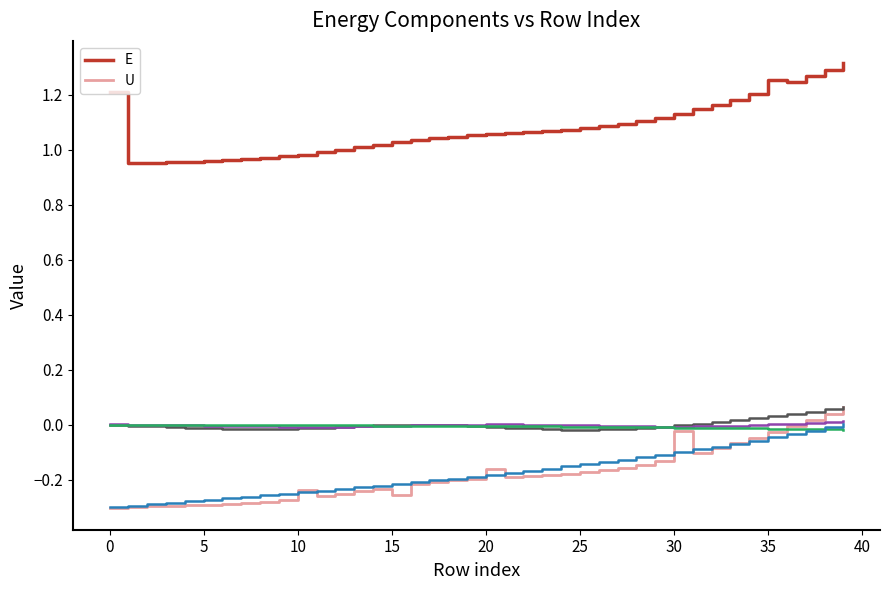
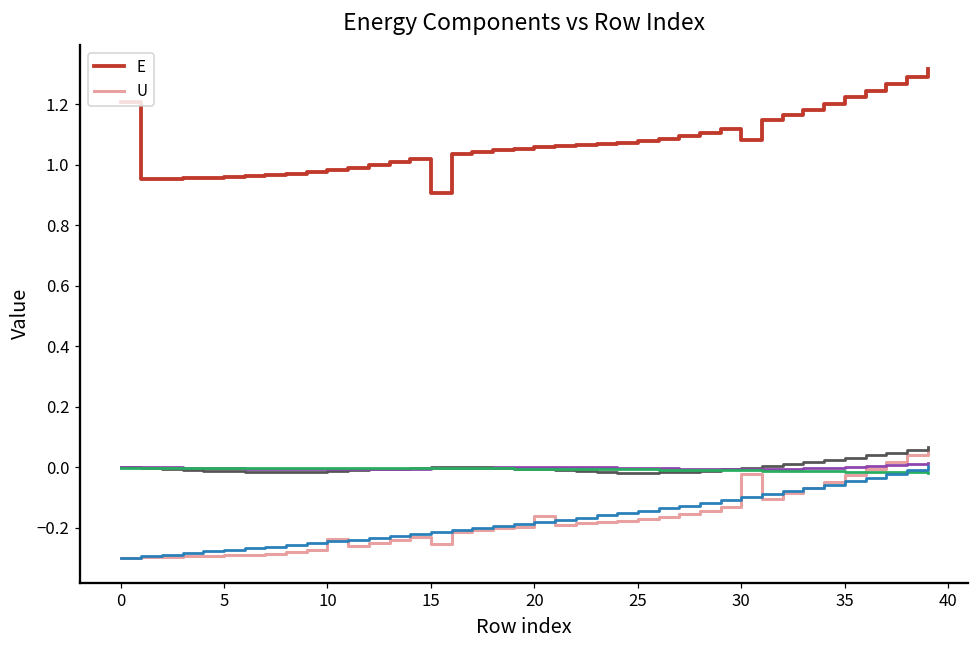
  {
    "E": {
      "5": 0.96,
      "10": 0.98,
-     "15": 1.03,
+     "15": 0.91,
      "20": 1.06,
      "25": 1.08,
-     "30": 1.13,
-     "35": 1.25
+     "30": 1.08,
+     "35": 1.22
    },
    "U": {
      "5": -0.29,
      "15": -0.25,
      "20": -0.16,
      "25": -0.17,
      "30": -0.02,
      "35": -0.03
    }
  }
